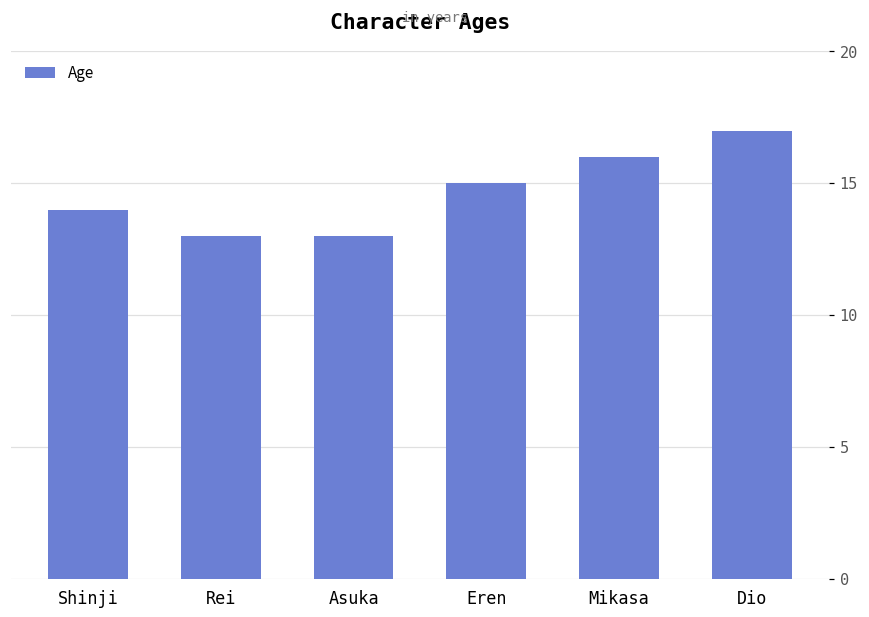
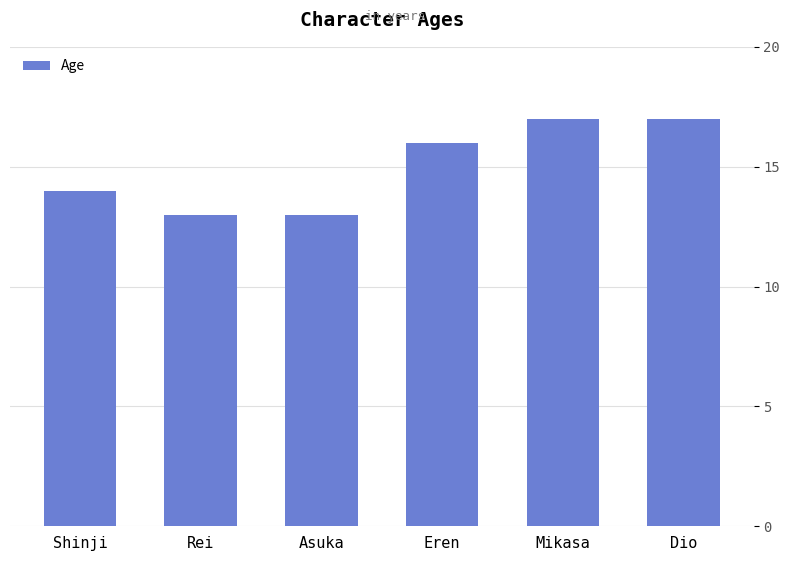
  {
    "Shinji": 14,
    "Rei": 13,
    "Asuka": 13,
-   "Eren": 15,
-   "Mikasa": 16,
+   "Eren": 16,
+   "Mikasa": 17,
    "Dio": 17
  }
